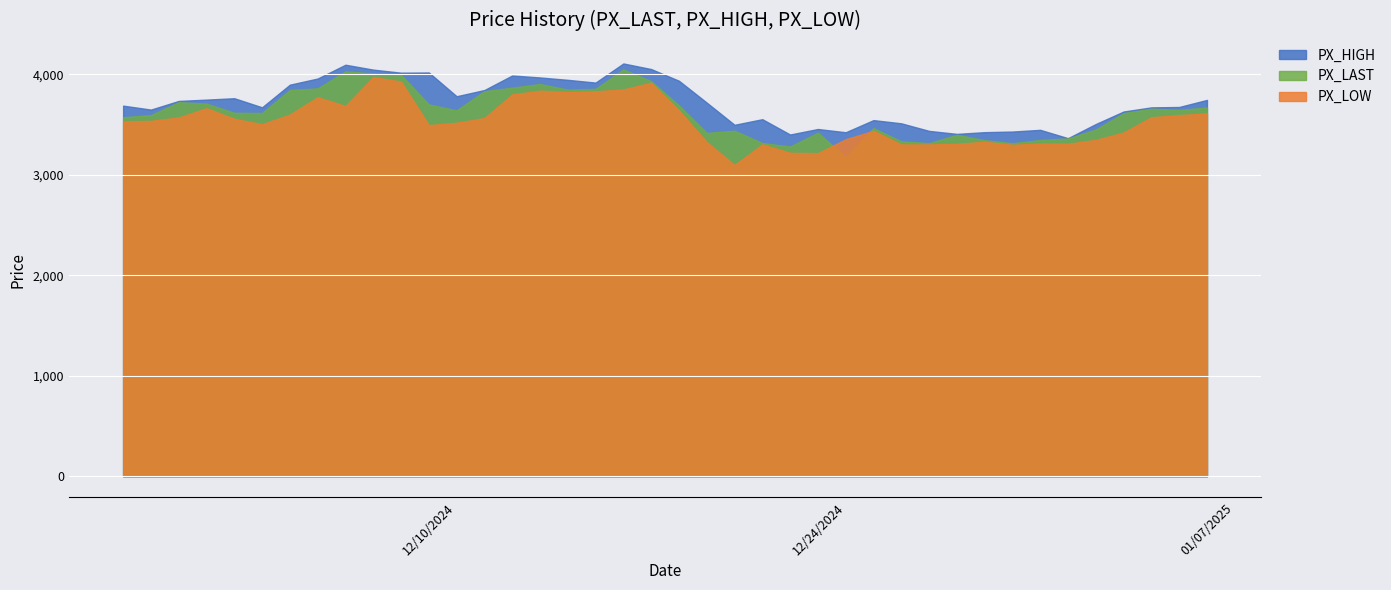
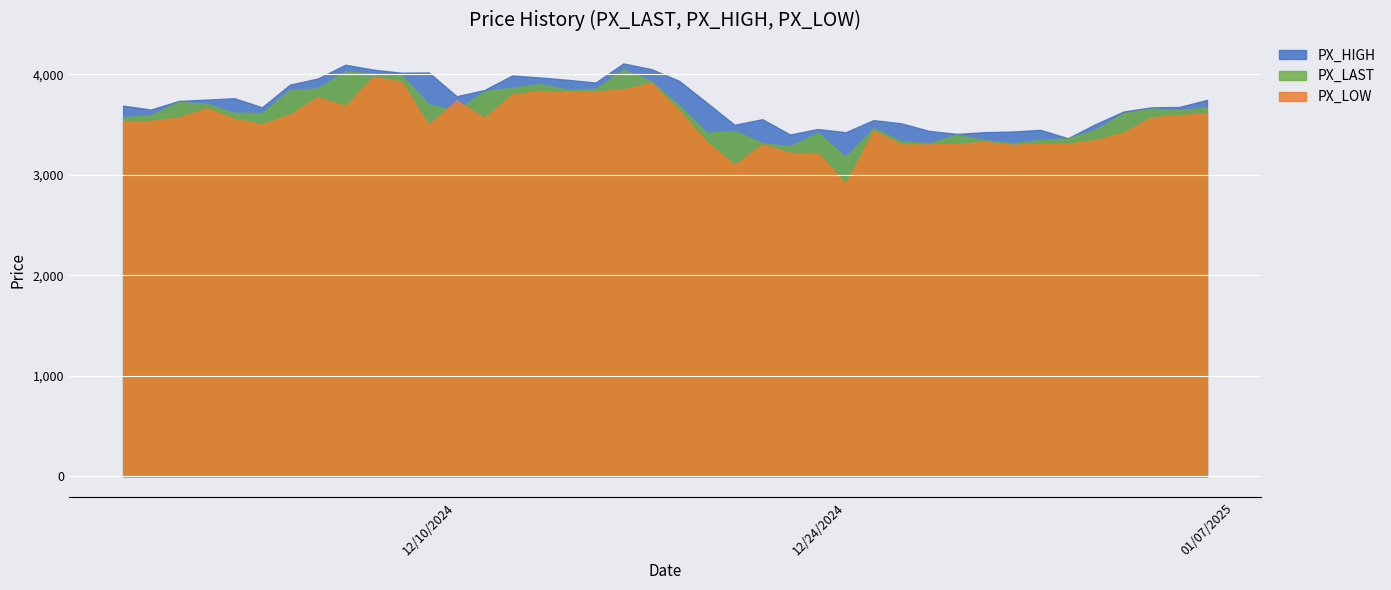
  {
    "PX_HIGH": {
      "12/10/2024": "3,780",
      "12/24/2024": "3,420"
    },
    "PX_LAST": {
      "12/10/2024": "3,640",
      "12/24/2024": "3,180"
    },
    "PX_LOW": {
-     "12/10/2024": "3,520",
-     "12/24/2024": "3,350"
+     "12/10/2024": "3,740",
+     "12/24/2024": "2,910"
    }
  }
